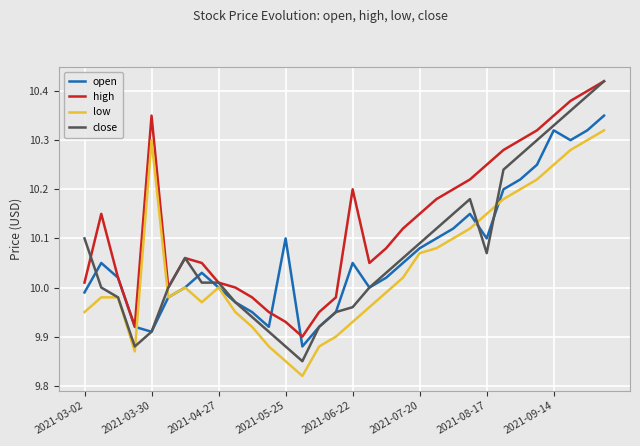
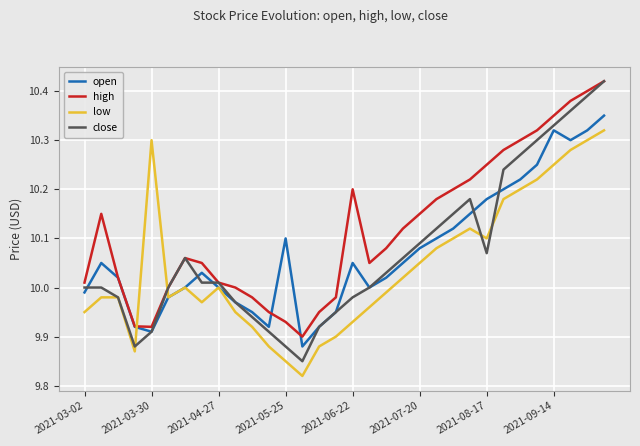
  {
    "open": {
      "2021-03-02": 9.99,
      "2021-05-25": 10.10,
      "2021-06-22": 10.05,
      "2021-07-20": 10.08,
-     "2021-08-17": 10.10,
+     "2021-08-17": 10.18,
      "2021-09-14": 10.32
    },
    "high": {
      "2021-03-02": 10.01,
-     "2021-03-30": 10.35,
+     "2021-03-30": 9.92,
      "2021-05-25": 9.93,
      "2021-06-22": 10.20,
      "2021-07-20": 10.15,
      "2021-08-17": 10.25,
      "2021-09-14": 10.35
    },
    "low": {
      "2021-03-02": 9.95,
      "2021-03-30": 10.30,
      "2021-05-25": 9.85,
      "2021-06-22": 9.93,
-     "2021-07-20": 10.07,
-     "2021-08-17": 10.15,
+     "2021-07-20": 10.05,
+     "2021-08-17": 10.10,
      "2021-09-14": 10.25
    },
    "close": {
-     "2021-03-02": 10.1,
+     "2021-03-02": 10.0,
      "2021-05-25": 9.88,
-     "2021-06-22": 9.96,
+     "2021-06-22": 9.98,
      "2021-07-20": 10.09,
      "2021-08-17": 10.07,
      "2021-09-14": 10.33
    }
  }
